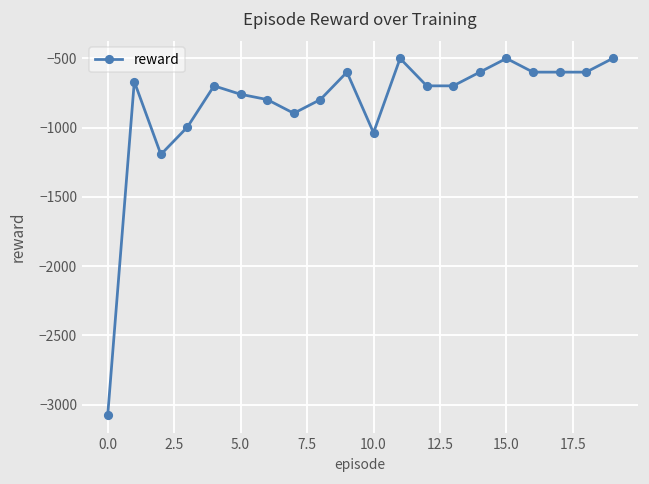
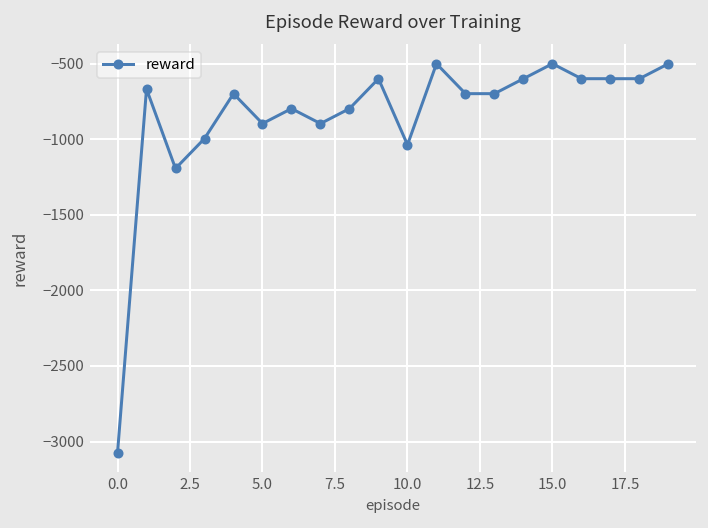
  {
    "0.0": -3080,
-   "5.0": -760,
+   "5.0": -900,
    "10.0": -1040,
    "15.0": -500
  }
